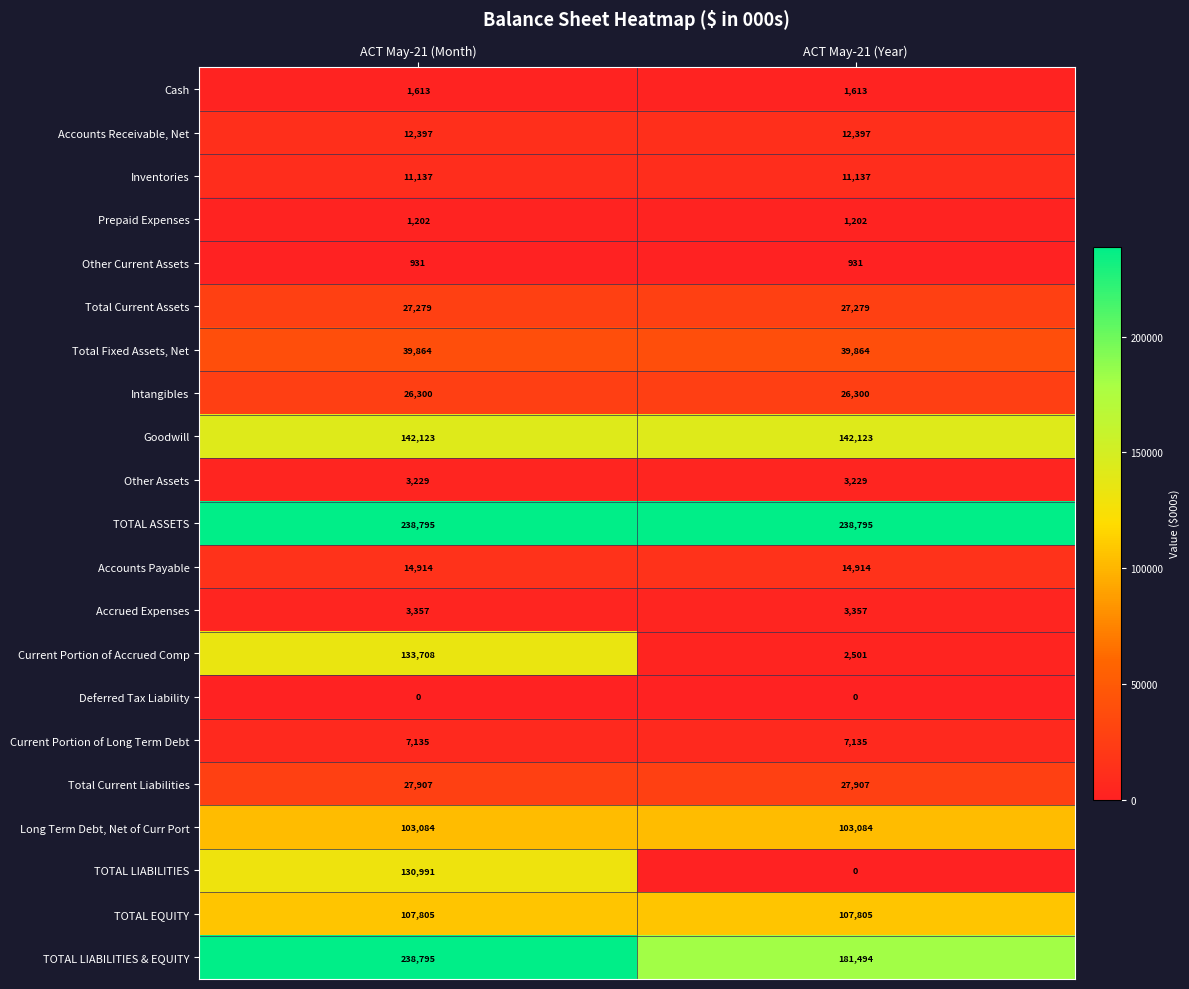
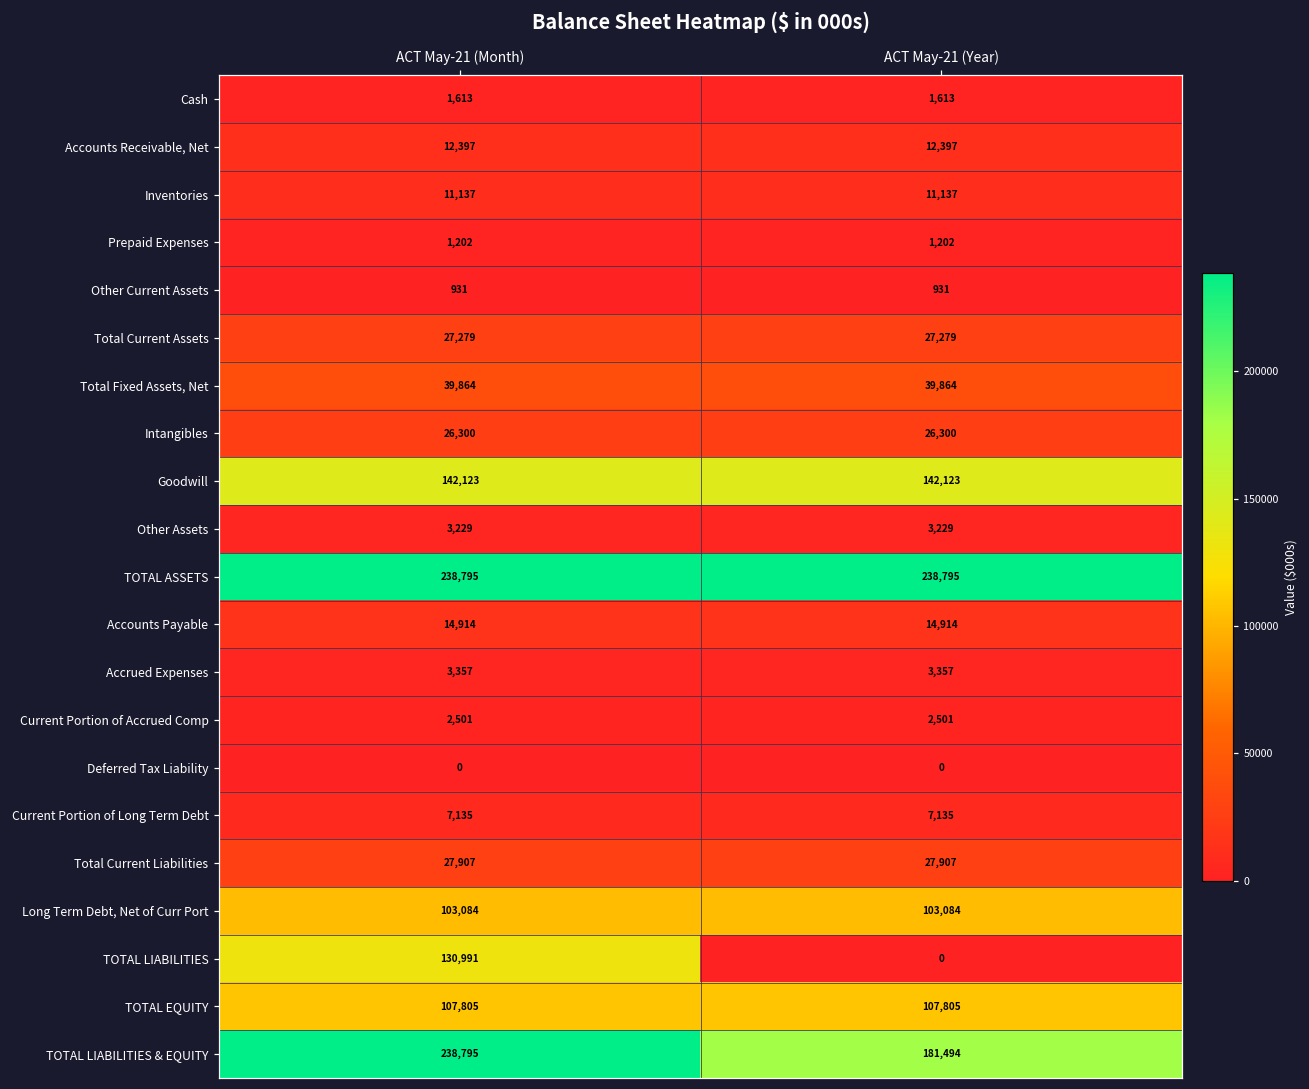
  {
    "Cash": {
      "ACT May-21 (Month)": "1,613",
      "ACT May-21 (Year)": "1,613"
    },
    "Accounts Receivable, Net": {
      "ACT May-21 (Month)": "12,397",
      "ACT May-21 (Year)": "12,397"
    },
    "Inventories": {
      "ACT May-21 (Month)": "11,137",
      "ACT May-21 (Year)": "11,137"
    },
    "Prepaid Expenses": {
      "ACT May-21 (Month)": "1,202",
      "ACT May-21 (Year)": "1,202"
    },
    "Other Current Assets": {
      "ACT May-21 (Month)": "931",
      "ACT May-21 (Year)": "931"
    },
    "Total Current Assets": {
      "ACT May-21 (Month)": "27,279",
      "ACT May-21 (Year)": "27,279"
    },
    "Total Fixed Assets, Net": {
      "ACT May-21 (Month)": "39,864",
      "ACT May-21 (Year)": "39,864"
    },
    "Intangibles": {
      "ACT May-21 (Month)": "26,300",
      "ACT May-21 (Year)": "26,300"
    },
    "Goodwill": {
      "ACT May-21 (Month)": "142,123",
      "ACT May-21 (Year)": "142,123"
    },
    "Other Assets": {
      "ACT May-21 (Month)": "3,229",
      "ACT May-21 (Year)": "3,229"
    },
    "TOTAL ASSETS": {
      "ACT May-21 (Month)": "238,795",
      "ACT May-21 (Year)": "238,795"
    },
    "Accounts Payable": {
      "ACT May-21 (Month)": "14,914",
      "ACT May-21 (Year)": "14,914"
    },
    "Accrued Expenses": {
      "ACT May-21 (Month)": "3,357",
      "ACT May-21 (Year)": "3,357"
    },
    "Current Portion of Accrued Comp": {
-     "ACT May-21 (Month)": "133,708",
+     "ACT May-21 (Month)": "2,501",
      "ACT May-21 (Year)": "2,501"
    },
    "Deferred Tax Liability": {
      "ACT May-21 (Month)": "0",
      "ACT May-21 (Year)": "0"
    },
    "Current Portion of Long Term Debt": {
      "ACT May-21 (Month)": "7,135",
      "ACT May-21 (Year)": "7,135"
    },
    "Total Current Liabilities": {
      "ACT May-21 (Month)": "27,907",
      "ACT May-21 (Year)": "27,907"
    },
    "Long Term Debt, Net of Curr Port": {
      "ACT May-21 (Month)": "103,084",
      "ACT May-21 (Year)": "103,084"
    },
    "TOTAL LIABILITIES": {
      "ACT May-21 (Month)": "130,991",
      "ACT May-21 (Year)": "0"
    },
    "TOTAL EQUITY": {
      "ACT May-21 (Month)": "107,805",
      "ACT May-21 (Year)": "107,805"
    },
    "TOTAL LIABILITIES & EQUITY": {
      "ACT May-21 (Month)": "238,795",
      "ACT May-21 (Year)": "181,494"
    }
  }
